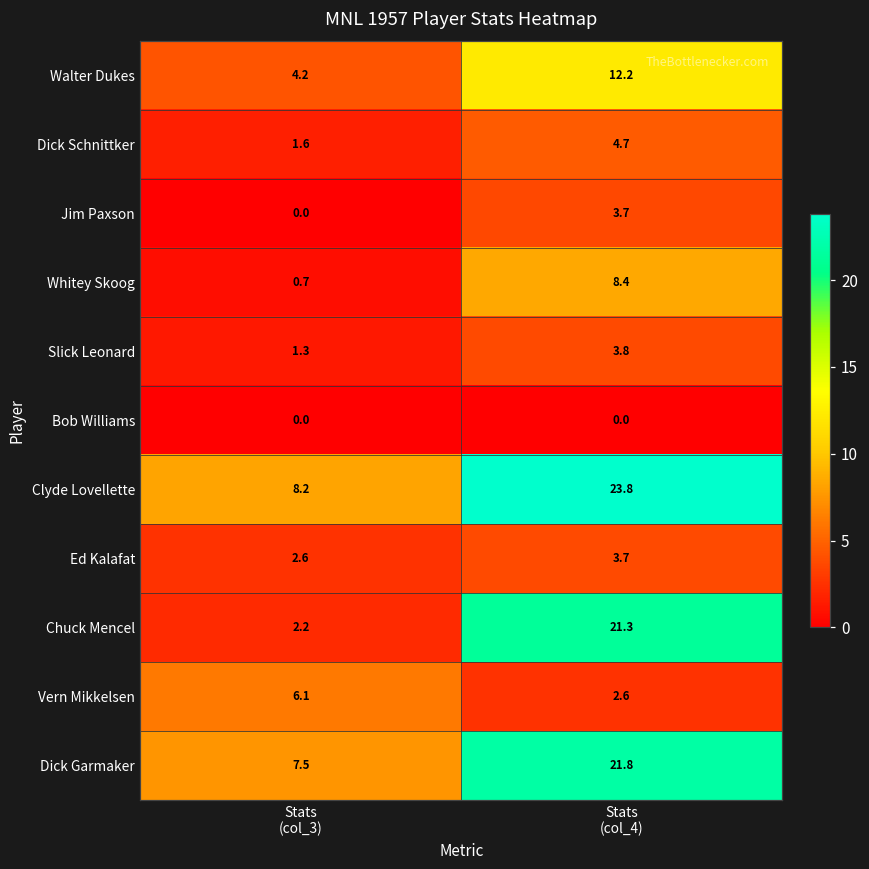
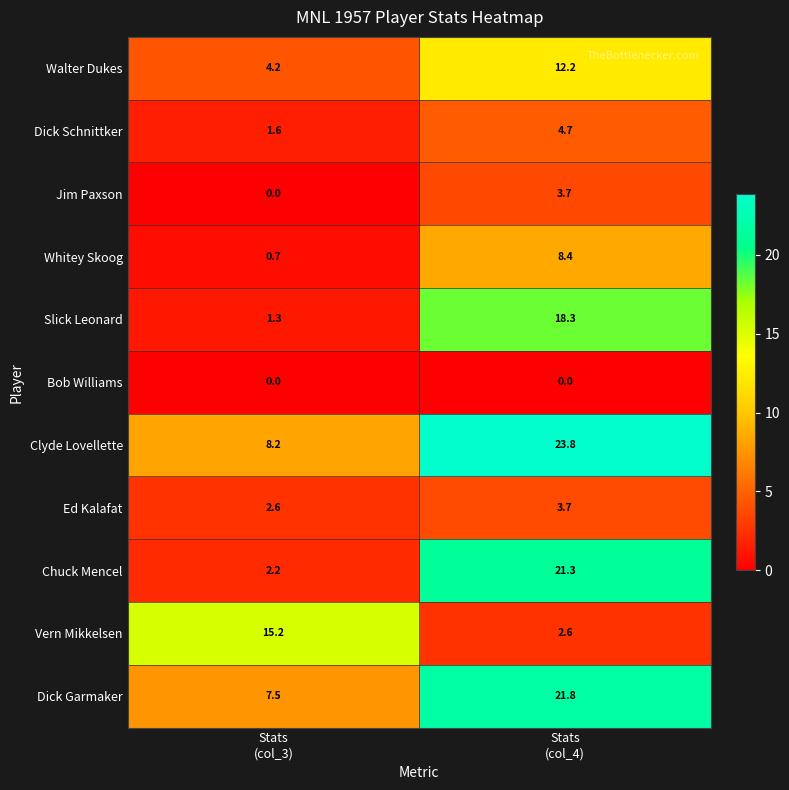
  {
    "Walter Dukes": {
      "Stats (col_3)": 4.2
    },
    "Dick Schnittker": {
      "Stats (col_3)": 1.6,
      "Stats (col_4)": 4.7
    },
    "Jim Paxson": {
      "Stats (col_3)": 0.0,
      "Stats (col_4)": 3.7
    },
    "Whitey Skoog": {
      "Stats (col_3)": 0.7,
      "Stats (col_4)": 8.4
    },
    "Slick Leonard": {
      "Stats (col_3)": 1.3,
-     "Stats (col_4)": 3.8
+     "Stats (col_4)": 18.3
    },
    "Bob Williams": {
      "Stats (col_3)": 0.0,
      "Stats (col_4)": 0.0
    },
    "Clyde Lovellette": {
      "Stats (col_3)": 8.2,
      "Stats (col_4)": 23.8
    },
    "Ed Kalafat": {
      "Stats (col_3)": 2.6,
      "Stats (col_4)": 3.7
    },
    "Chuck Mencel": {
      "Stats (col_3)": 2.2,
      "Stats (col_4)": 21.3
    },
    "Vern Mikkelsen": {
-     "Stats (col_3)": 6.1,
+     "Stats (col_3)": 15.2,
      "Stats (col_4)": 2.6
    },
    "Dick Garmaker": {
      "Stats (col_3)": 7.5,
      "Stats (col_4)": 21.8
    }
  }
